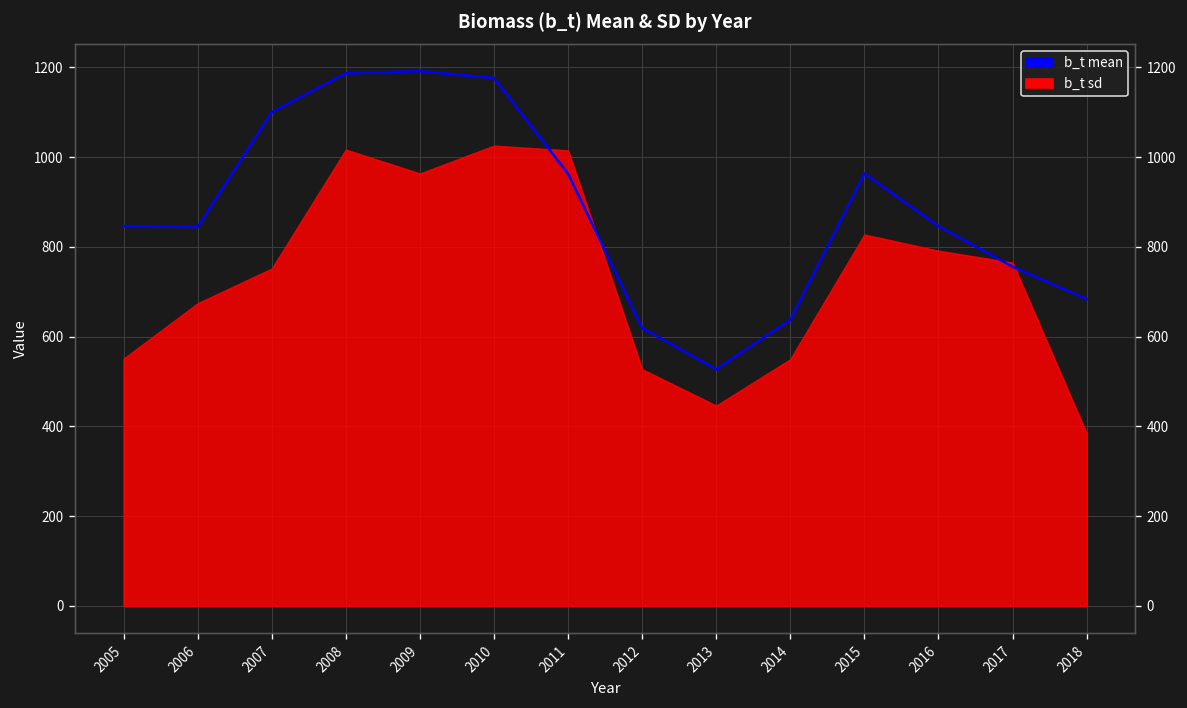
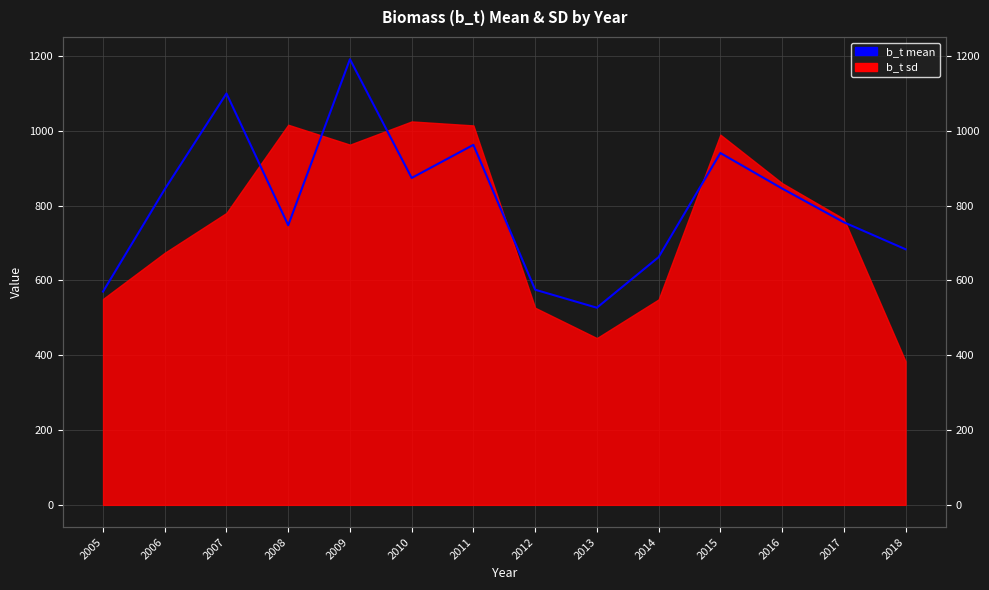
  {
    "b_t mean": {
-     "2005": 850,
+     "2005": 570,
      "2006": 840,
      "2007": 1100,
-     "2008": 1190,
+     "2008": 750,
      "2009": 1190,
-     "2010": 1180,
+     "2010": 870,
      "2011": 960,
-     "2012": 620,
+     "2012": 580,
      "2013": 530,
-     "2014": 640,
-     "2015": 960,
+     "2014": 660,
+     "2015": 940,
      "2016": 850,
      "2017": 760,
      "2018": 680
    },
    "b_t sd": {
      "2005": 550,
      "2006": 670,
-     "2007": 750,
+     "2007": 780,
      "2008": 1020,
      "2009": 960,
      "2010": 1030,
      "2011": 1010,
      "2012": 530,
      "2013": 450,
      "2014": 550,
-     "2015": 830,
-     "2016": 790,
+     "2015": 990,
+     "2016": 860,
      "2017": 760,
      "2018": 380
    }
  }
